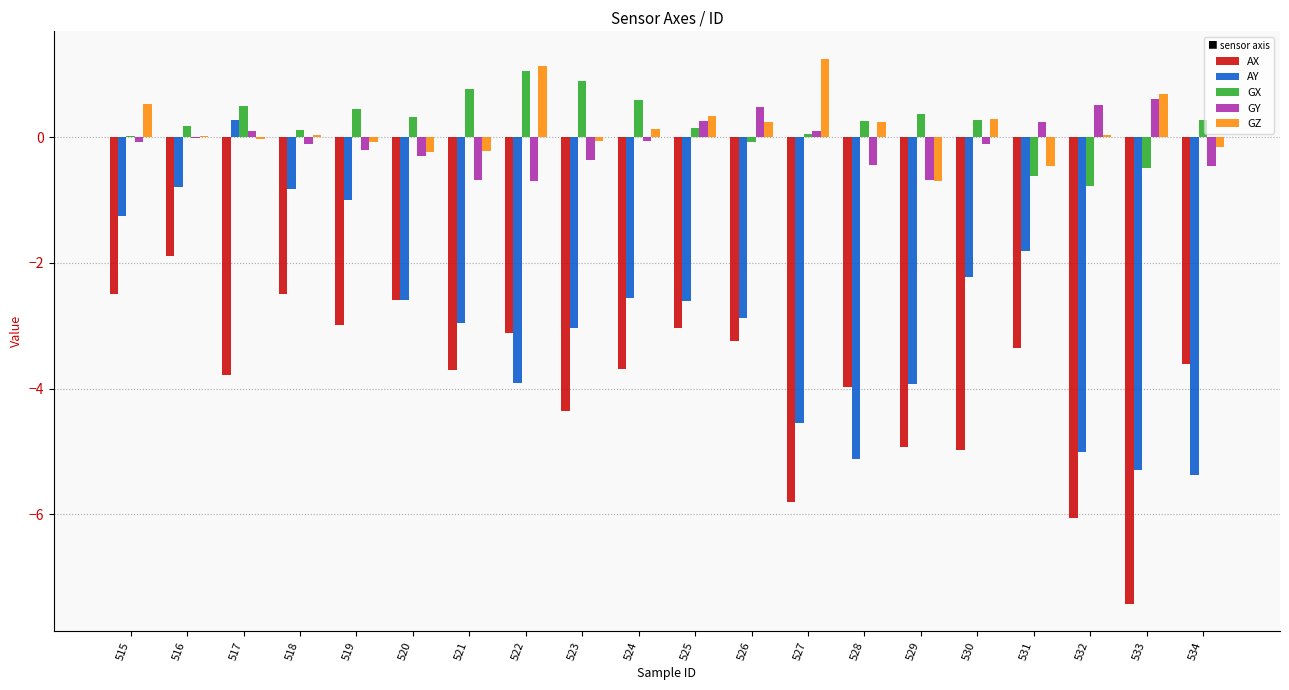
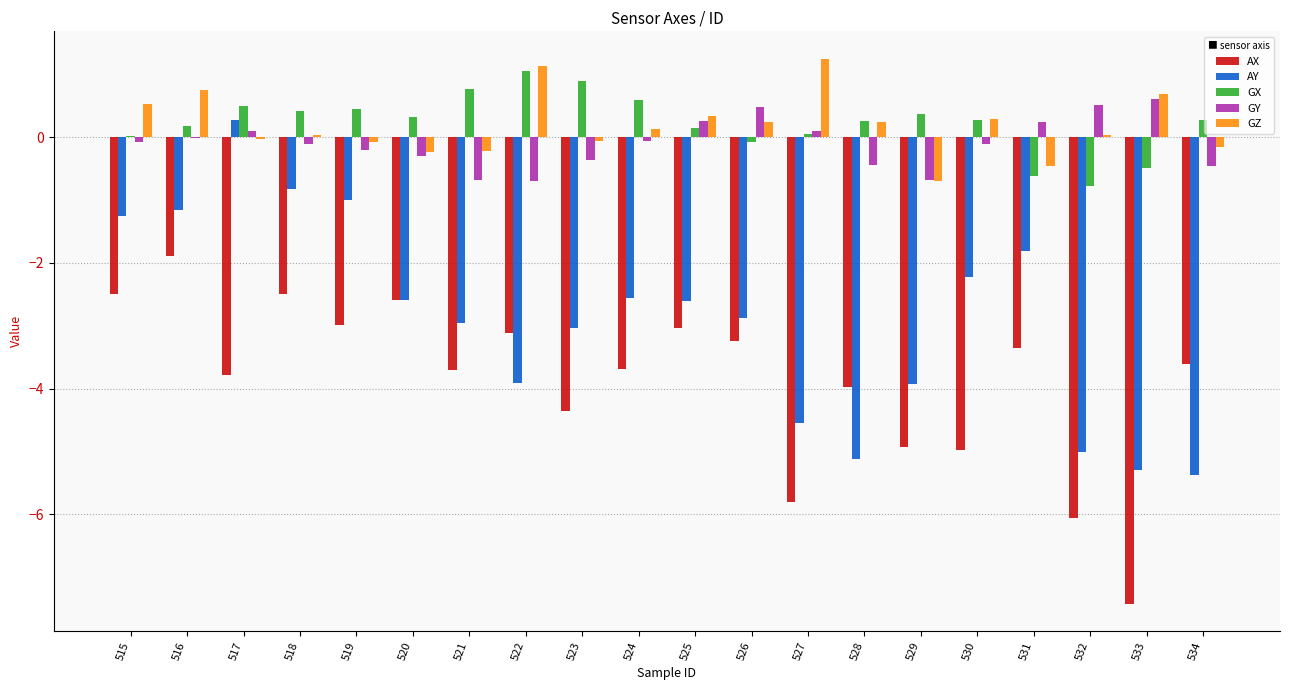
  {
    "AX": {
      "515": -2.5,
      "516": -1.9,
      "517": -3.8,
      "518": -2.5,
      "519": -3.0,
      "520": -2.6,
      "521": -3.7,
      "522": -3.1,
      "523": -4.3,
      "524": -3.7,
      "525": -3.0,
      "526": -3.2,
      "527": -5.8,
      "528": -4.0,
      "529": -4.9,
      "530": -5.0,
      "531": -3.4,
      "532": -6.1,
      "533": -7.4,
      "534": -3.6
    },
    "AY": {
      "515": -1.3,
-     "516": -0.8,
+     "516": -1.2,
      "517": 0.3,
      "518": -0.8,
      "519": -1.0,
      "520": -2.6,
      "521": -3.0,
      "522": -3.9,
      "523": -3.0,
      "524": -2.6,
      "525": -2.6,
      "526": -2.9,
      "527": -4.5,
      "528": -5.1,
      "529": -3.9,
      "530": -2.2,
      "531": -1.8,
      "532": -5.0,
      "533": -5.3,
      "534": -5.4
    },
    "GX": {
      "516": 0.2,
      "517": 0.5,
-     "518": 0.1,
+     "518": 0.4,
      "519": 0.4,
      "520": 0.3,
      "521": 0.8,
      "522": 1.1,
      "523": 0.9,
      "524": 0.6,
      "525": 0.1,
      "526": -0.1,
      "527": 0.0,
      "528": 0.3,
      "529": 0.4,
      "530": 0.3,
      "531": -0.6,
      "532": -0.8,
      "533": -0.5,
      "534": 0.3
    },
    "GY": {
      "515": -0.1,
      "517": 0.1,
      "518": -0.1,
      "519": -0.2,
      "520": -0.3,
      "521": -0.7,
      "522": -0.7,
      "523": -0.4,
      "524": -0.1,
      "525": 0.3,
      "526": 0.5,
      "527": 0.1,
      "528": -0.5,
      "529": -0.7,
      "530": -0.1,
      "531": 0.2,
      "532": 0.5,
      "533": 0.6,
      "534": -0.5
    },
    "GZ": {
      "515": 0.5,
-     "516": 0.0,
+     "516": 0.8,
      "519": -0.1,
      "520": -0.2,
      "521": -0.2,
      "522": 1.1,
      "523": -0.1,
      "524": 0.1,
      "525": 0.3,
      "526": 0.2,
      "527": 1.2,
      "528": 0.2,
      "529": -0.7,
      "530": 0.3,
      "531": -0.5,
      "533": 0.7,
      "534": -0.2
    }
  }
